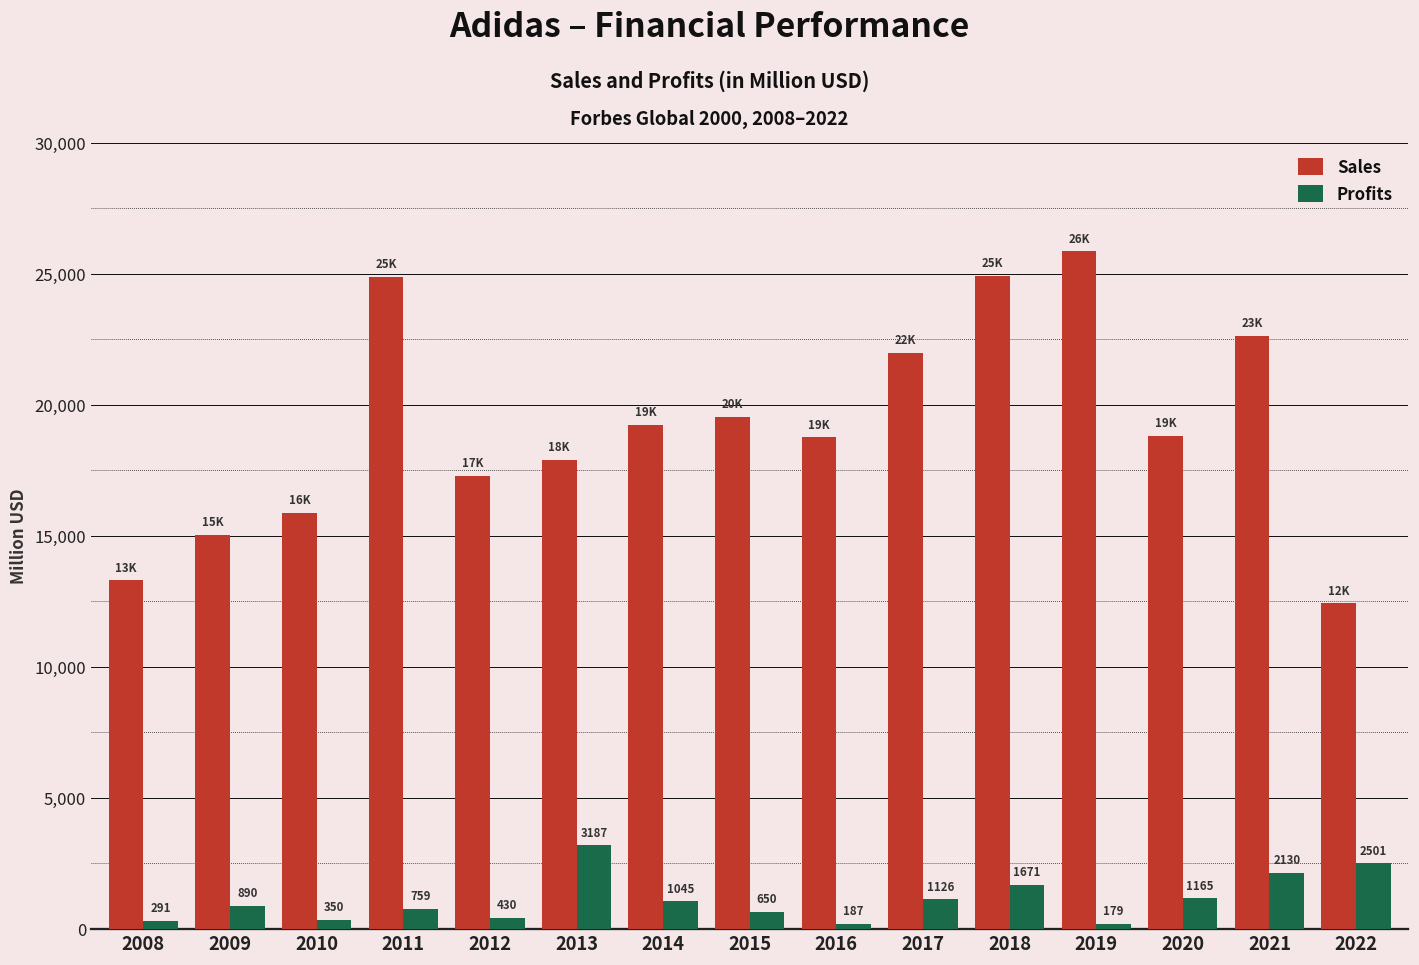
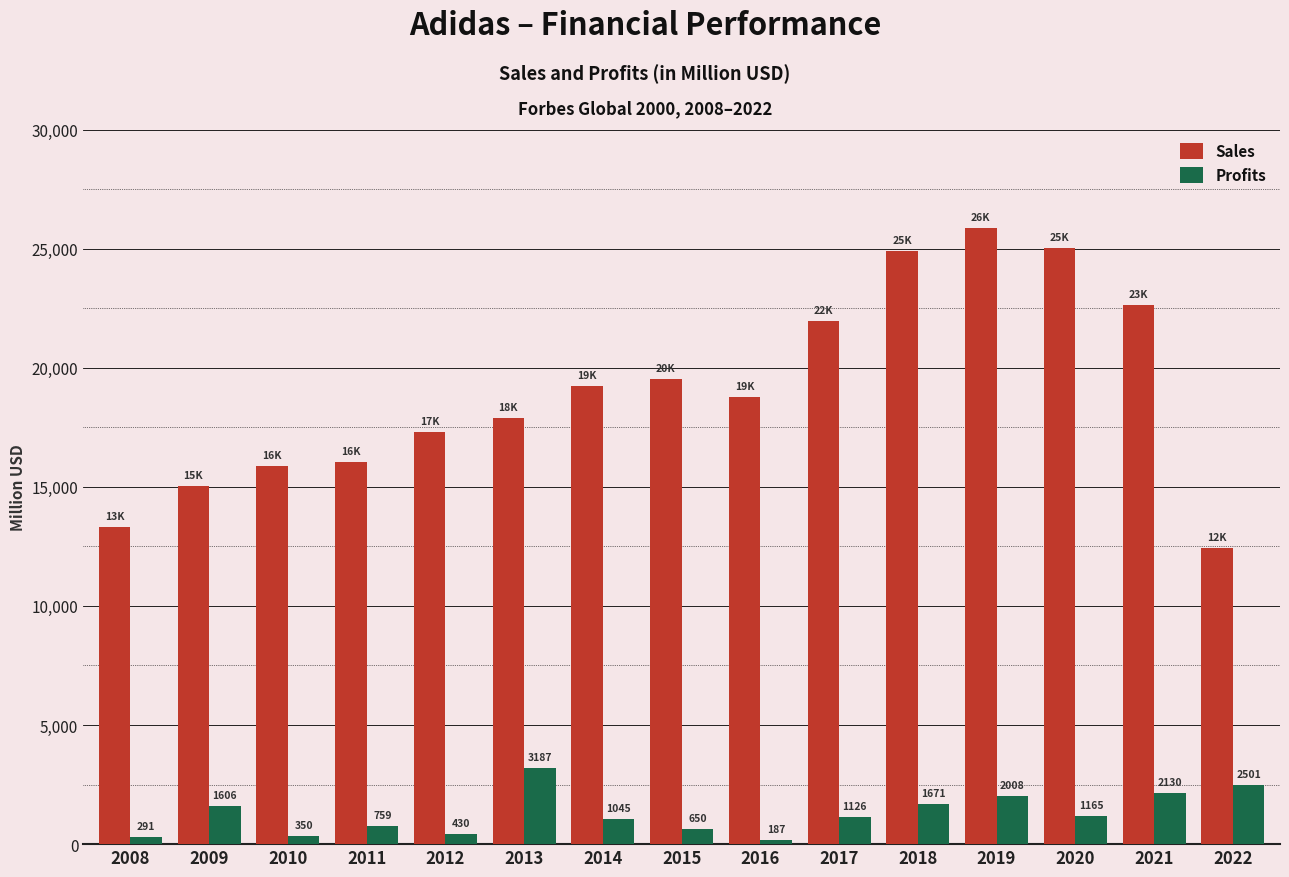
  {
    "Sales": {
      "2008": "13K",
      "2009": "15K",
      "2010": "16K",
-     "2011": "25K",
+     "2011": "16K",
      "2012": "17K",
      "2013": "18K",
      "2014": "19K",
      "2015": "20K",
      "2016": "19K",
      "2017": "22K",
      "2018": "25K",
      "2019": "26K",
-     "2020": "19K",
+     "2020": "25K",
      "2021": "23K",
      "2022": "12K"
    },
    "Profits": {
      "2008": "291",
-     "2009": "890",
+     "2009": "1606",
      "2010": "350",
      "2011": "759",
      "2012": "430",
      "2013": "3187",
      "2014": "1045",
      "2015": "650",
      "2016": "187",
      "2017": "1126",
      "2018": "1671",
-     "2019": "179",
+     "2019": "2008",
      "2020": "1165",
      "2021": "2130",
      "2022": "2501"
    }
  }
